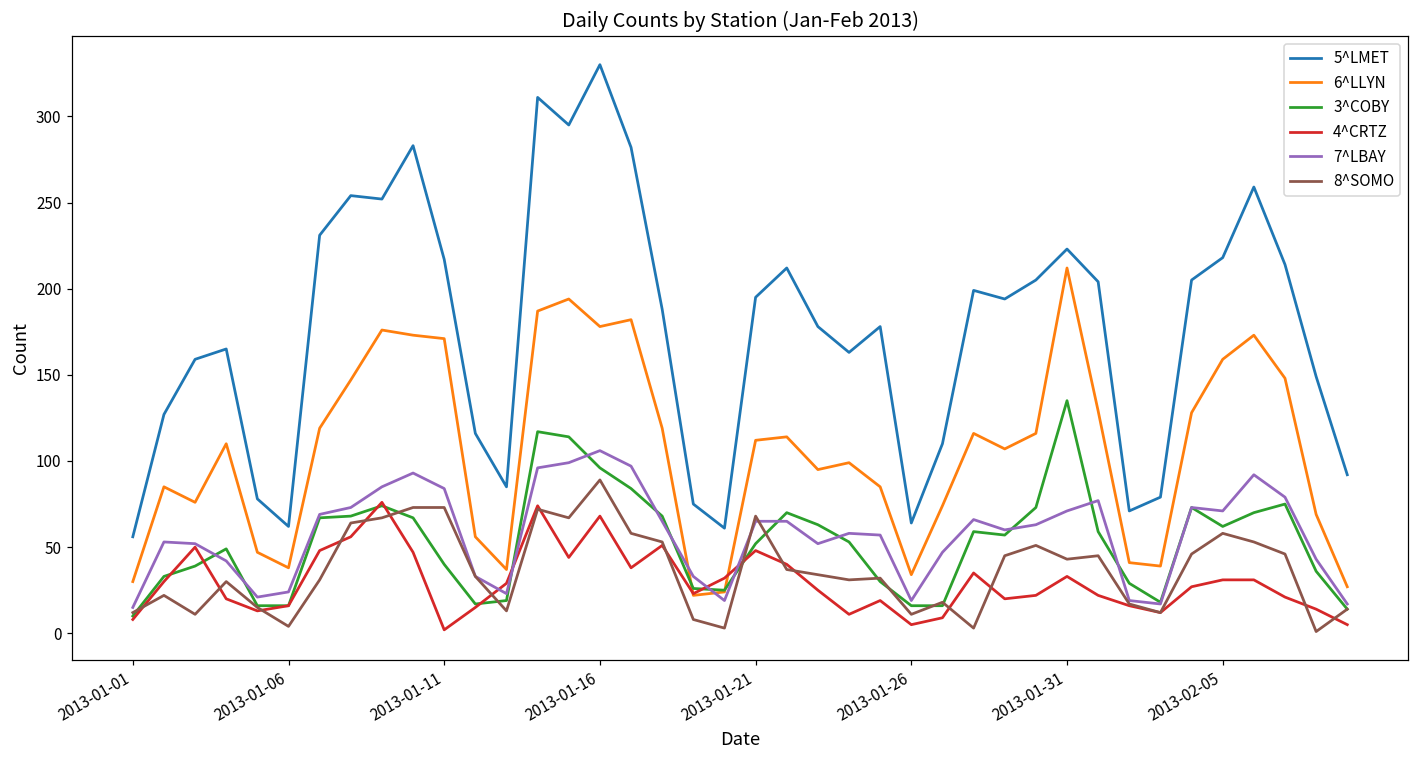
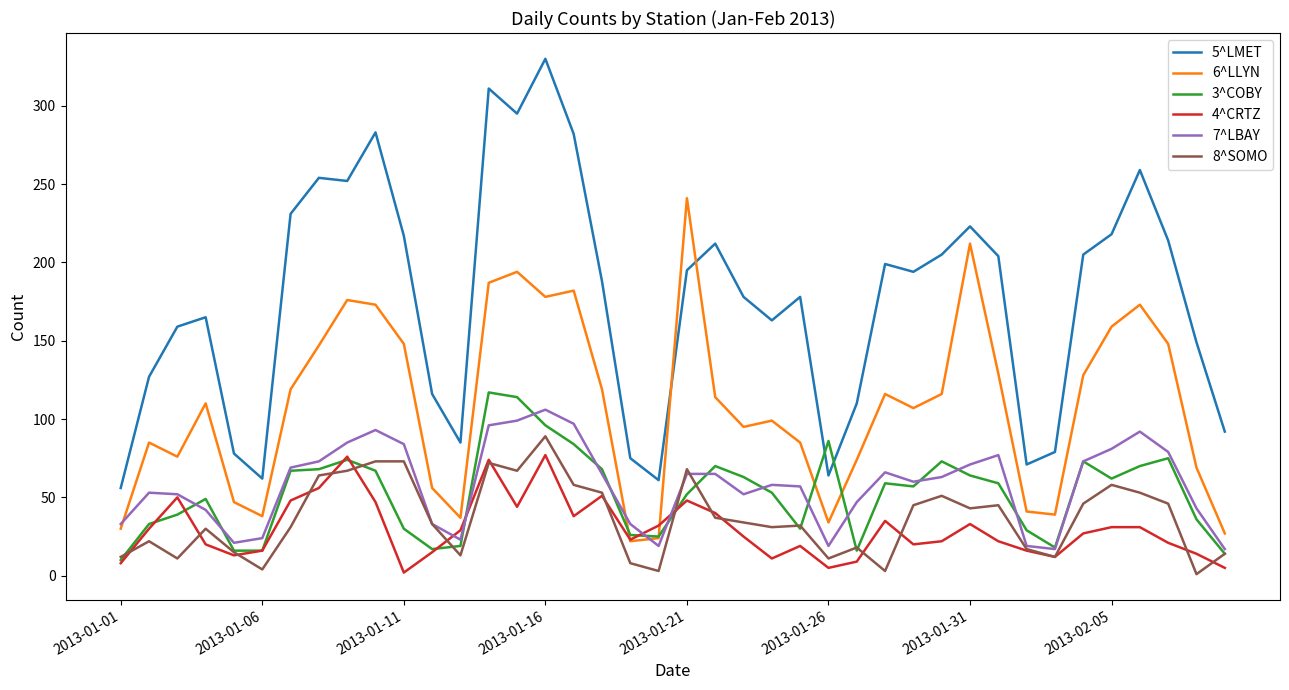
  {
    "5^LMET": {
      "2013-01-01": 56,
      "2013-01-06": 62,
      "2013-01-11": 217,
      "2013-01-16": 330,
      "2013-01-21": 195,
      "2013-01-26": 64,
      "2013-01-31": 223,
      "2013-02-05": 218
    },
    "6^LLYN": {
      "2013-01-01": 30,
      "2013-01-06": 38,
-     "2013-01-11": 171,
+     "2013-01-11": 148,
      "2013-01-16": 178,
-     "2013-01-21": 112,
+     "2013-01-21": 241,
      "2013-01-26": 34,
      "2013-01-31": 212,
      "2013-02-05": 159
    },
    "3^COBY": {
      "2013-01-01": 10,
-     "2013-01-11": 40,
+     "2013-01-11": 30,
      "2013-01-16": 96,
      "2013-01-21": 52,
-     "2013-01-26": 16,
-     "2013-01-31": 135,
+     "2013-01-26": 86,
+     "2013-01-31": 64,
      "2013-02-05": 62
    },
    "4^CRTZ": {
      "2013-01-01": 8,
      "2013-01-11": 2,
-     "2013-01-16": 68,
+     "2013-01-16": 77,
      "2013-01-21": 48,
      "2013-01-26": 5,
      "2013-01-31": 33,
      "2013-02-05": 31
    },
    "7^LBAY": {
-     "2013-01-01": 15,
+     "2013-01-01": 33,
      "2013-01-06": 24,
      "2013-01-11": 84,
      "2013-01-16": 106,
      "2013-01-21": 65,
      "2013-01-26": 19,
      "2013-01-31": 71,
-     "2013-02-05": 71
+     "2013-02-05": 81
    },
    "8^SOMO": {
      "2013-01-01": 12,
      "2013-01-06": 4,
      "2013-01-11": 73,
      "2013-01-16": 89,
      "2013-01-21": 68,
      "2013-01-26": 11,
      "2013-01-31": 43,
      "2013-02-05": 58
    }
  }
